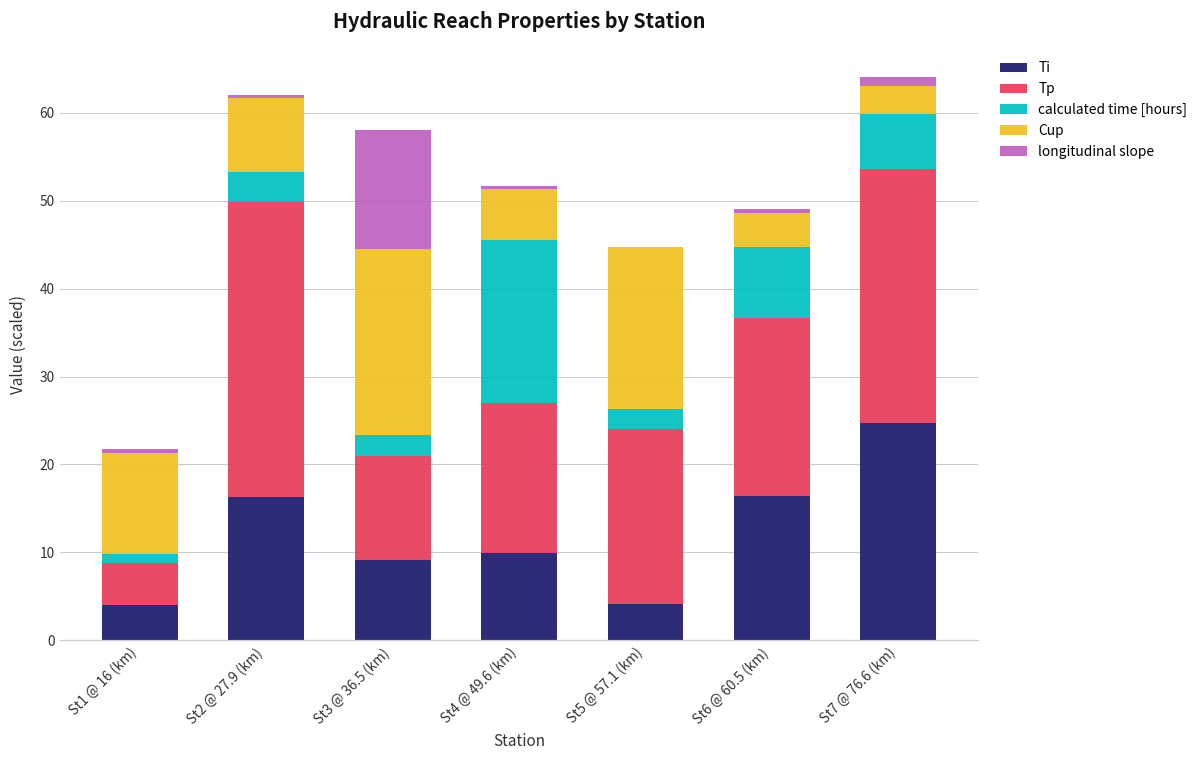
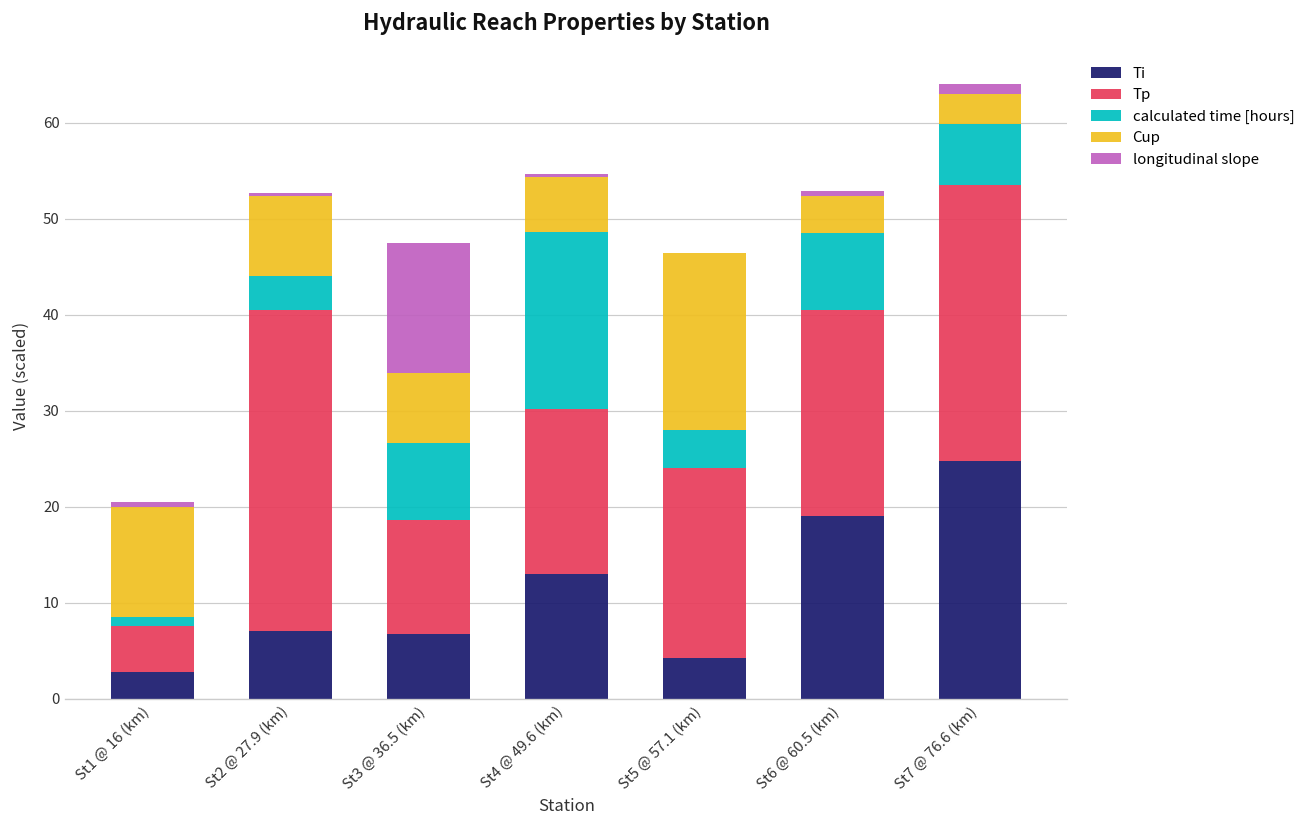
  {
    "Ti": {
-     "St1 @ 16 (km)": 4,
-     "St2 @ 27.9 (km)": 16,
-     "St3 @ 36.5 (km)": 9,
-     "St4 @ 49.6 (km)": 10,
+     "St1 @ 16 (km)": 3,
+     "St2 @ 27.9 (km)": 7,
+     "St3 @ 36.5 (km)": 7,
+     "St4 @ 49.6 (km)": 13,
      "St5 @ 57.1 (km)": 4,
-     "St6 @ 60.5 (km)": 16,
+     "St6 @ 60.5 (km)": 19,
      "St7 @ 76.6 (km)": 25
    },
    "Tp": {
      "St1 @ 16 (km)": 5,
      "St2 @ 27.9 (km)": 33,
      "St3 @ 36.5 (km)": 12,
      "St4 @ 49.6 (km)": 17,
      "St5 @ 57.1 (km)": 20,
-     "St6 @ 60.5 (km)": 20,
+     "St6 @ 60.5 (km)": 22,
      "St7 @ 76.6 (km)": 29
    },
    "calculated time [hours]": {
      "St1 @ 16 (km)": 1,
      "St2 @ 27.9 (km)": 4,
-     "St3 @ 36.5 (km)": 2,
+     "St3 @ 36.5 (km)": 8,
      "St4 @ 49.6 (km)": 18,
-     "St5 @ 57.1 (km)": 2,
+     "St5 @ 57.1 (km)": 4,
      "St6 @ 60.5 (km)": 8,
      "St7 @ 76.6 (km)": 6
    },
    "Cup": {
      "St1 @ 16 (km)": 11,
      "St2 @ 27.9 (km)": 8,
-     "St3 @ 36.5 (km)": 21,
+     "St3 @ 36.5 (km)": 7,
      "St4 @ 49.6 (km)": 6,
      "St5 @ 57.1 (km)": 18,
      "St6 @ 60.5 (km)": 4,
      "St7 @ 76.6 (km)": 3
    },
    "longitudinal slope": {
      "St1 @ 16 (km)": 1,
      "St3 @ 36.5 (km)": 14,
      "St6 @ 60.5 (km)": 0,
      "St7 @ 76.6 (km)": 1
    }
  }
